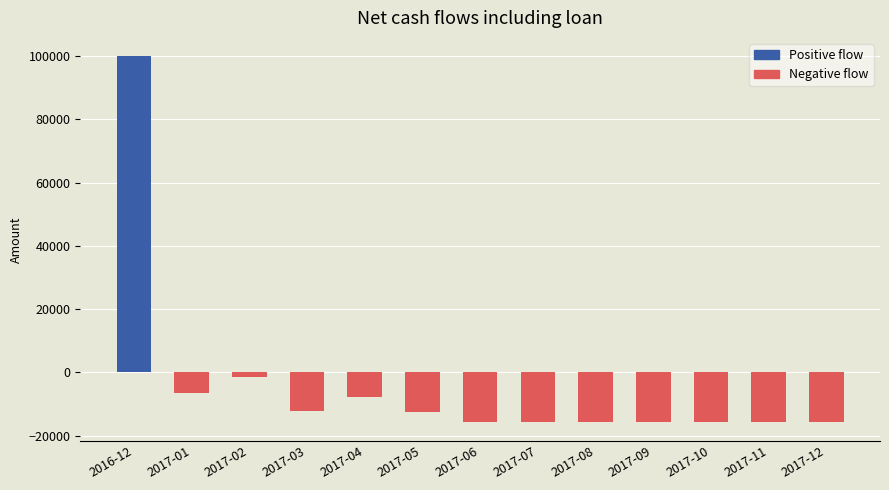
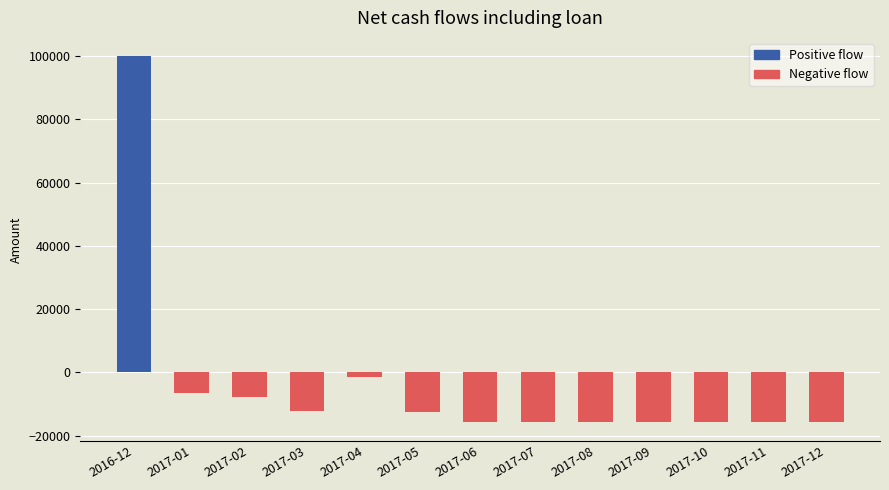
  {
    "2016-12": 100000,
    "2017-01": -7000,
-   "2017-02": -2000,
+   "2017-02": -8000,
    "2017-03": -12000,
-   "2017-04": -8000,
+   "2017-04": -2000,
    "2017-05": -12000,
    "2017-06": -16000,
    "2017-07": -16000,
    "2017-08": -16000,
    "2017-09": -16000,
    "2017-10": -16000,
    "2017-11": -16000,
    "2017-12": -16000
  }
